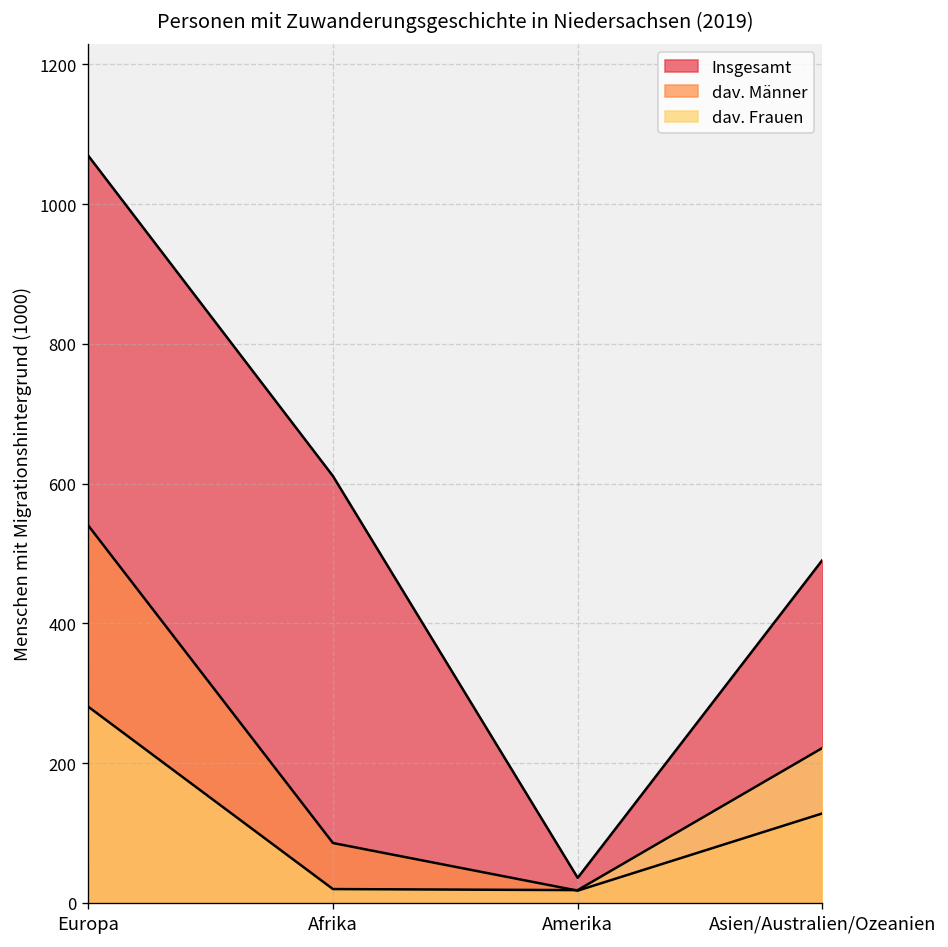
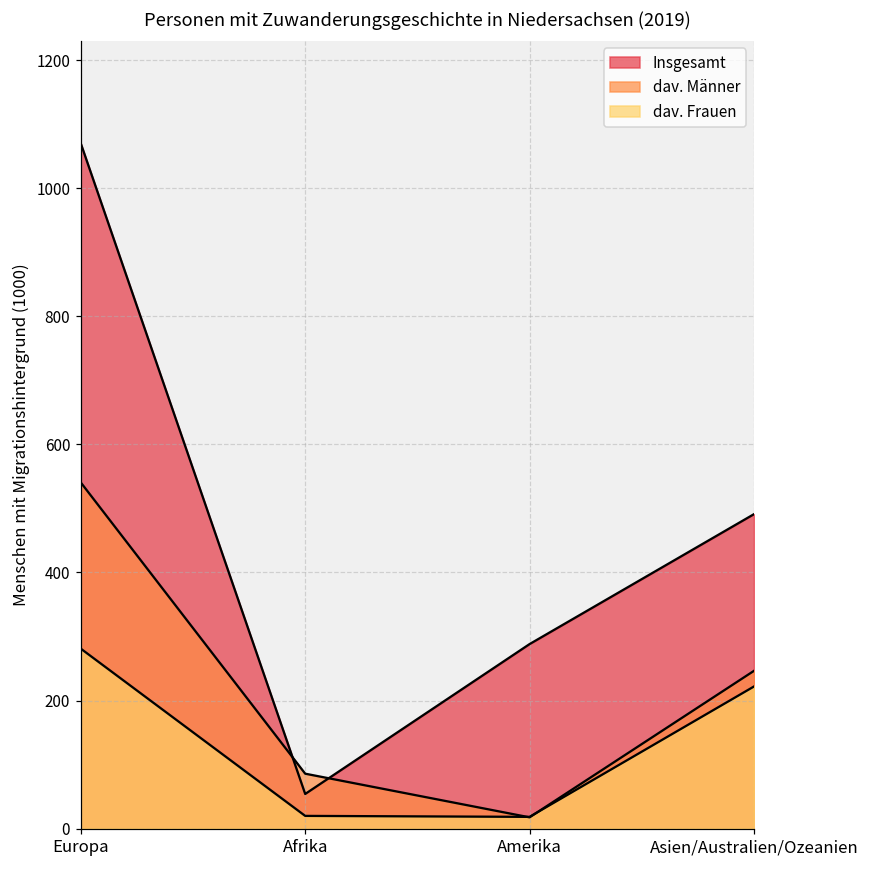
  {
    "Insgesamt": {
      "Europa": 1070,
-     "Afrika": 610,
-     "Amerika": 40,
+     "Afrika": 50,
+     "Amerika": 290,
      "Asien/Australien/Ozeanien": 490
    },
    "dav. Männer": {
      "Europa": 540,
      "Afrika": 90,
-     "Asien/Australien/Ozeanien": 130
+     "Asien/Australien/Ozeanien": 250
    },
    "dav. Frauen": {
      "Europa": 280,
      "Afrika": 20,
      "Asien/Australien/Ozeanien": 220
    }
  }
